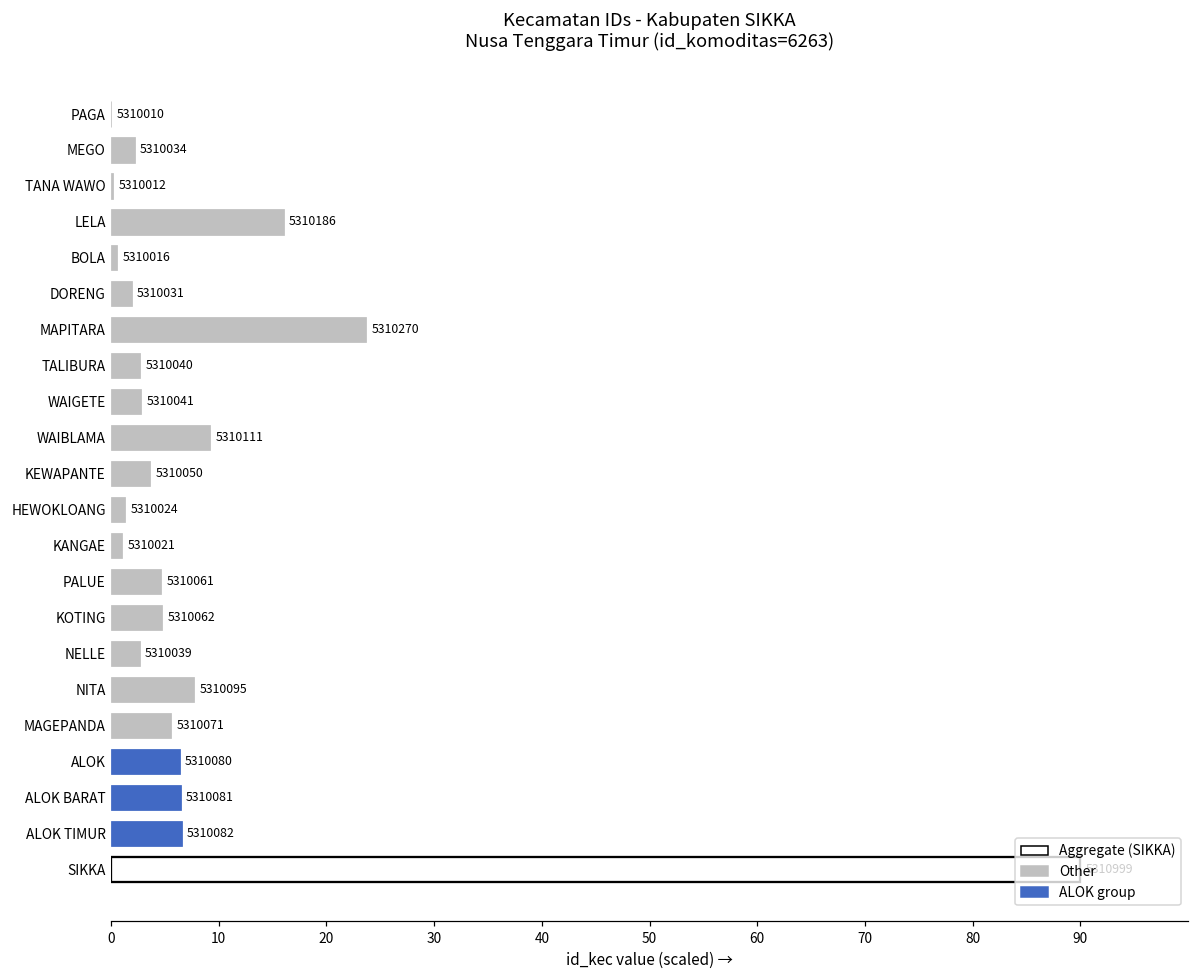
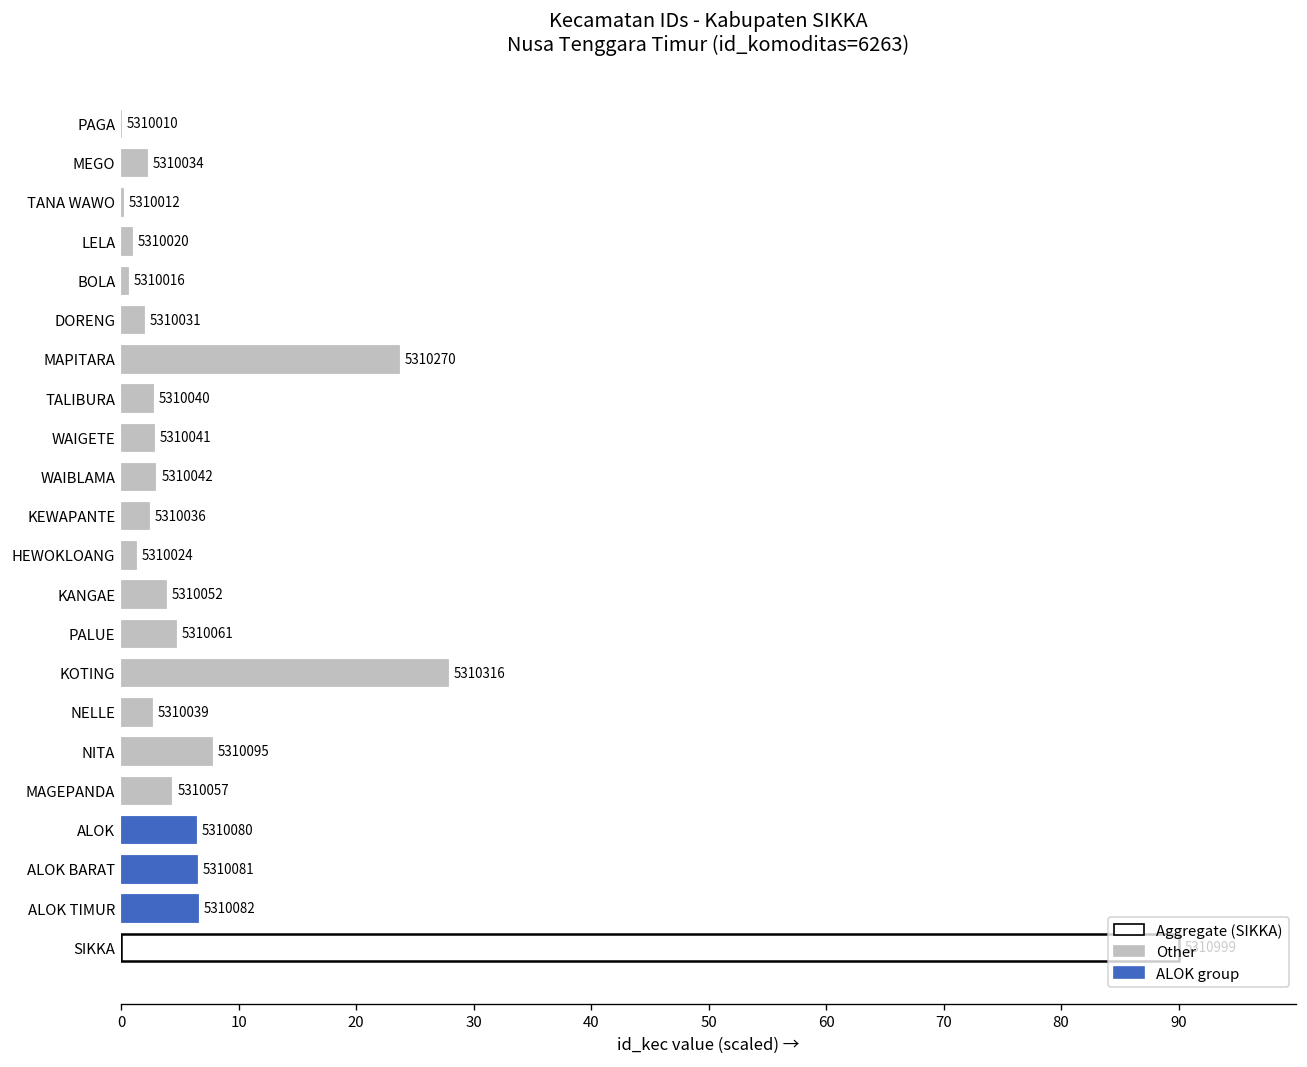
  {
-   "LELA": 5310186,
-   "WAIBLAMA": 5310111,
-   "KEWAPANTE": 5310050,
-   "KANGAE": 5310021,
-   "KOTING": 5310062,
-   "MAGEPANDA": 5310071
+   "LELA": 5310020,
+   "WAIBLAMA": 5310042,
+   "KEWAPANTE": 5310036,
+   "KANGAE": 5310052,
+   "KOTING": 5310316,
+   "MAGEPANDA": 5310057
  }
